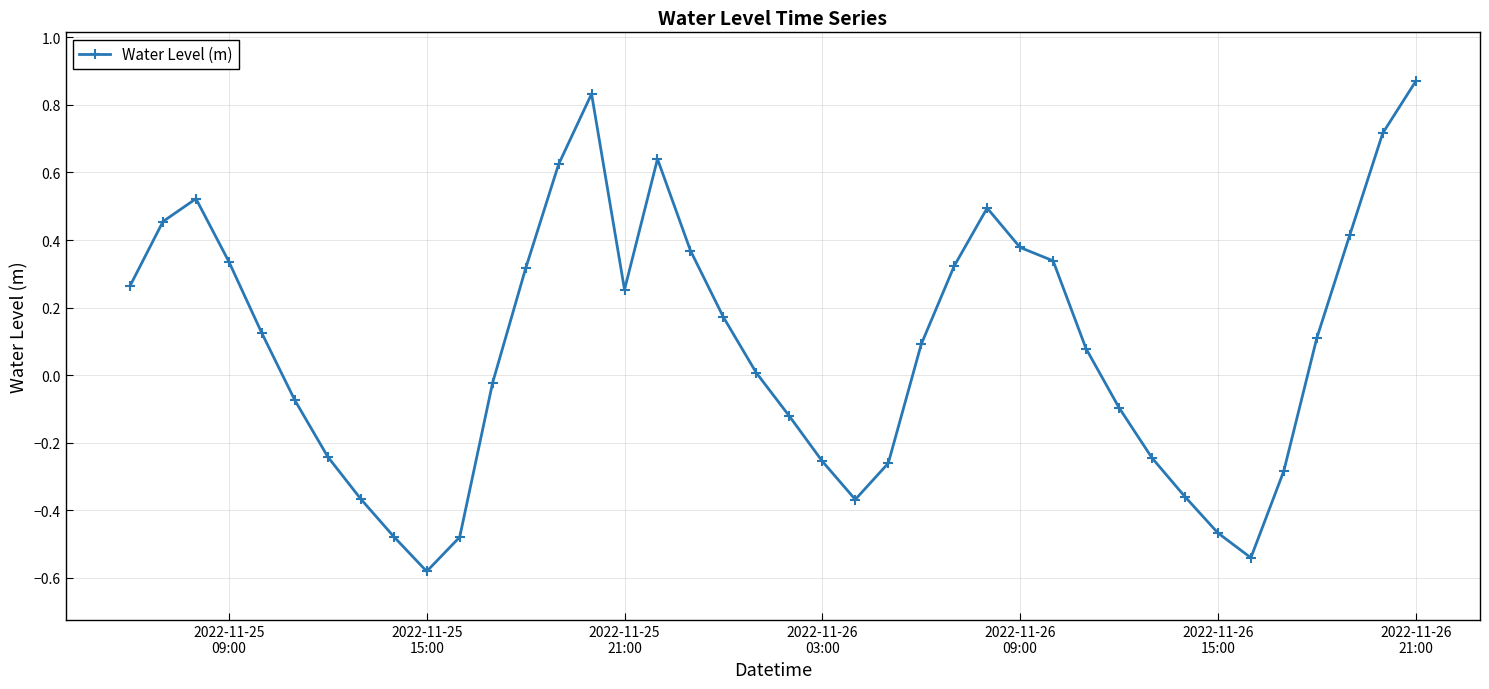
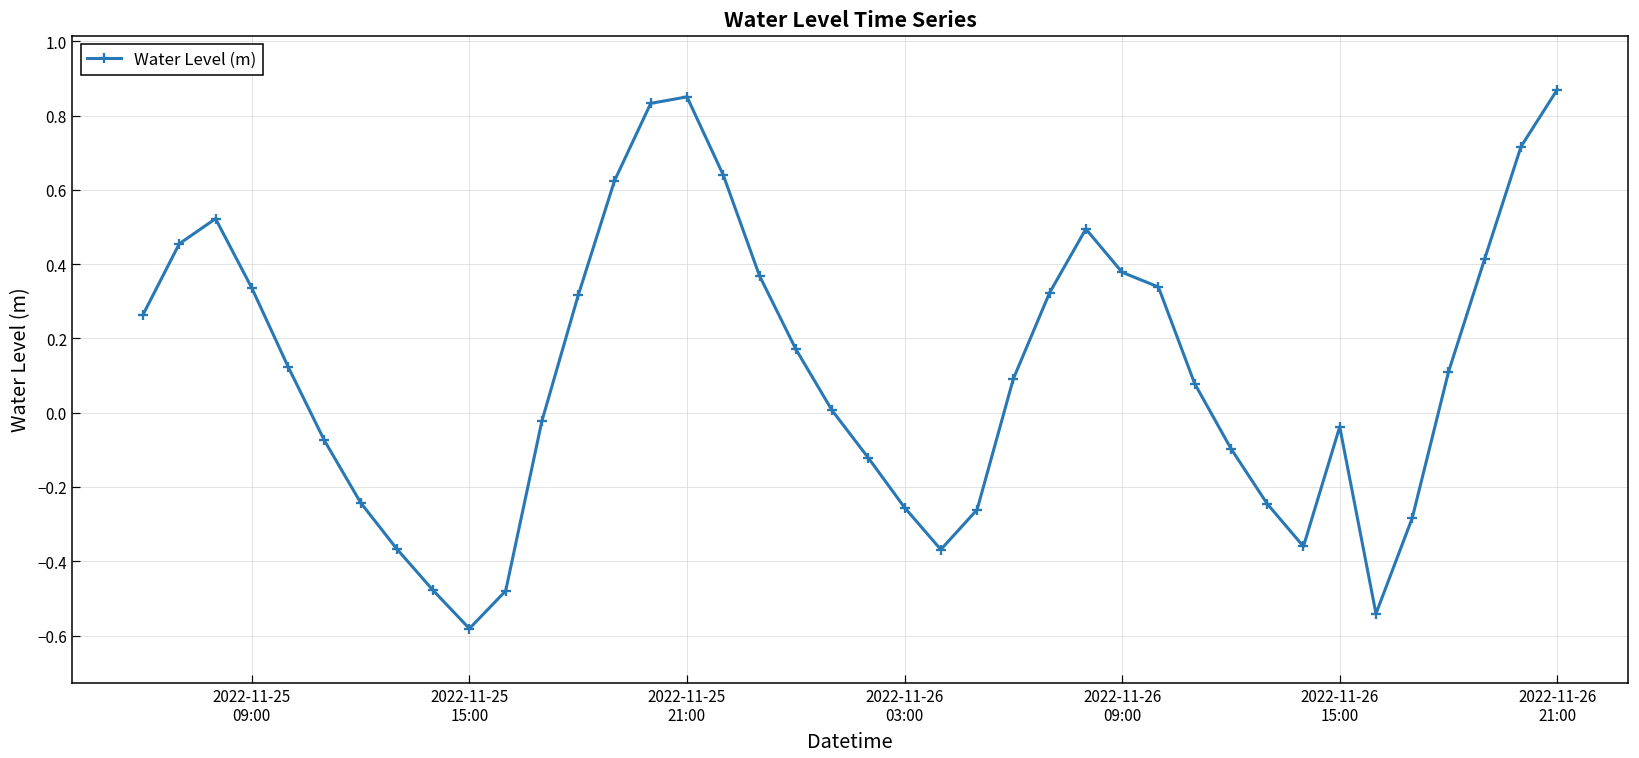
  {
    "2022-11-25 09:00": 0.34,
    "2022-11-25 15:00": -0.58,
-   "2022-11-25 21:00": 0.25,
+   "2022-11-25 21:00": 0.85,
    "2022-11-26 03:00": -0.26,
    "2022-11-26 09:00": 0.38,
-   "2022-11-26 15:00": -0.47,
+   "2022-11-26 15:00": -0.04,
    "2022-11-26 21:00": 0.87
  }
